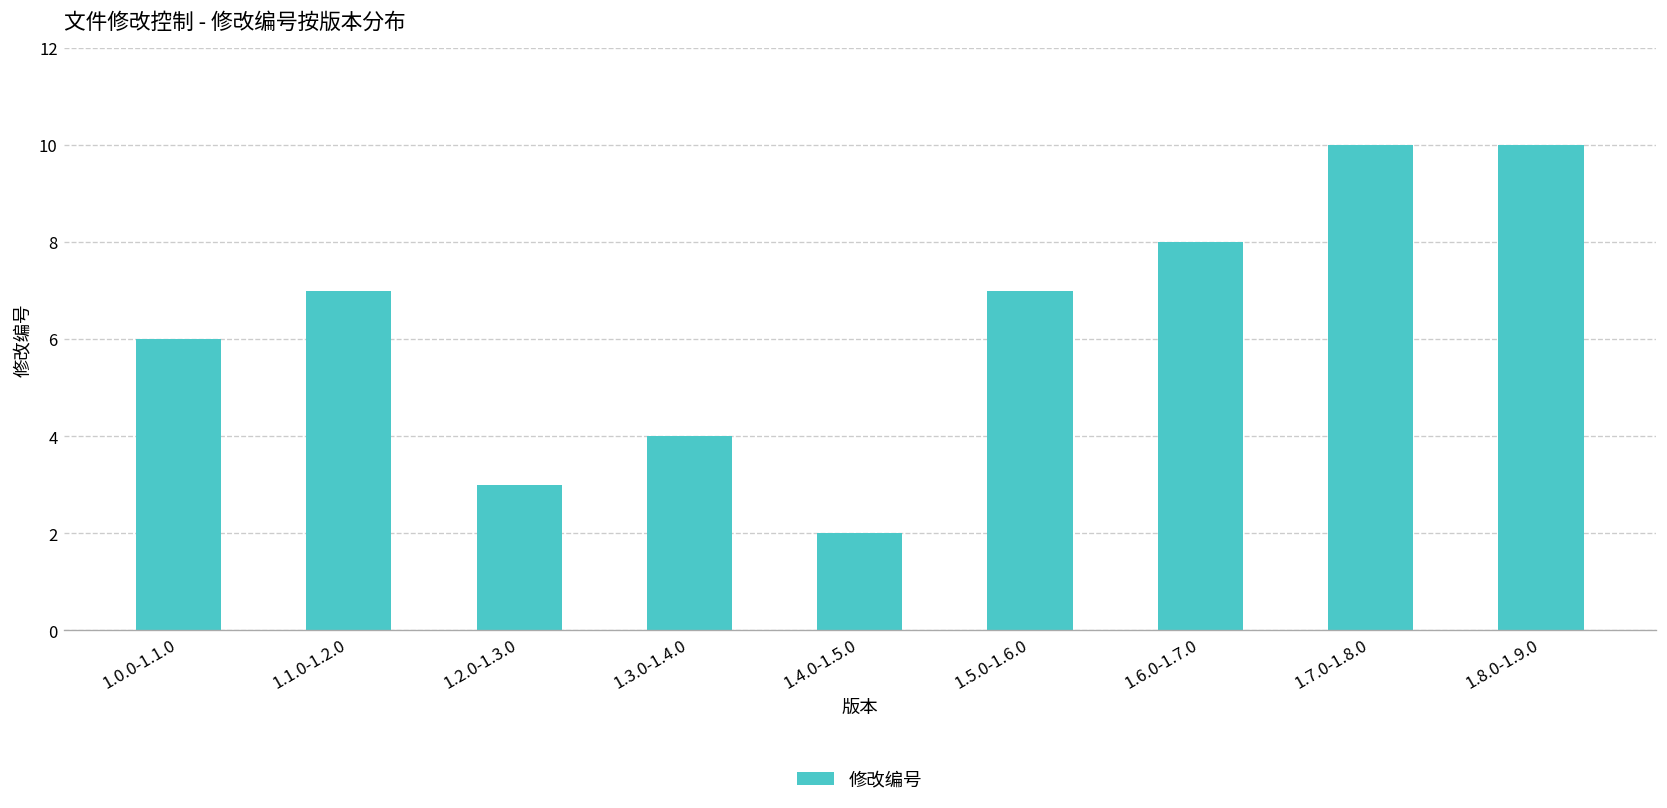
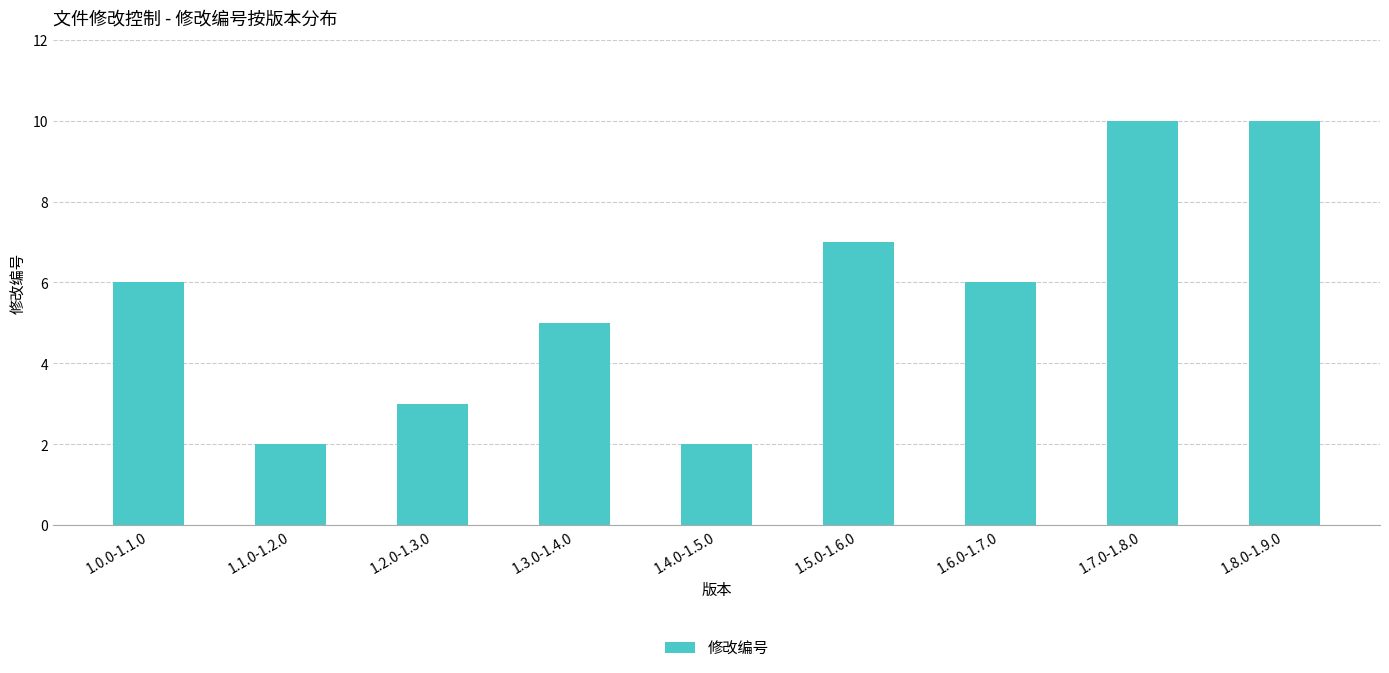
  {
    "1.0.0-1.1.0": 6,
-   "1.1.0-1.2.0": 7,
+   "1.1.0-1.2.0": 2,
    "1.2.0-1.3.0": 3,
-   "1.3.0-1.4.0": 4,
+   "1.3.0-1.4.0": 5,
    "1.4.0-1.5.0": 2,
    "1.5.0-1.6.0": 7,
-   "1.6.0-1.7.0": 8,
+   "1.6.0-1.7.0": 6,
    "1.7.0-1.8.0": 10,
    "1.8.0-1.9.0": 10
  }
